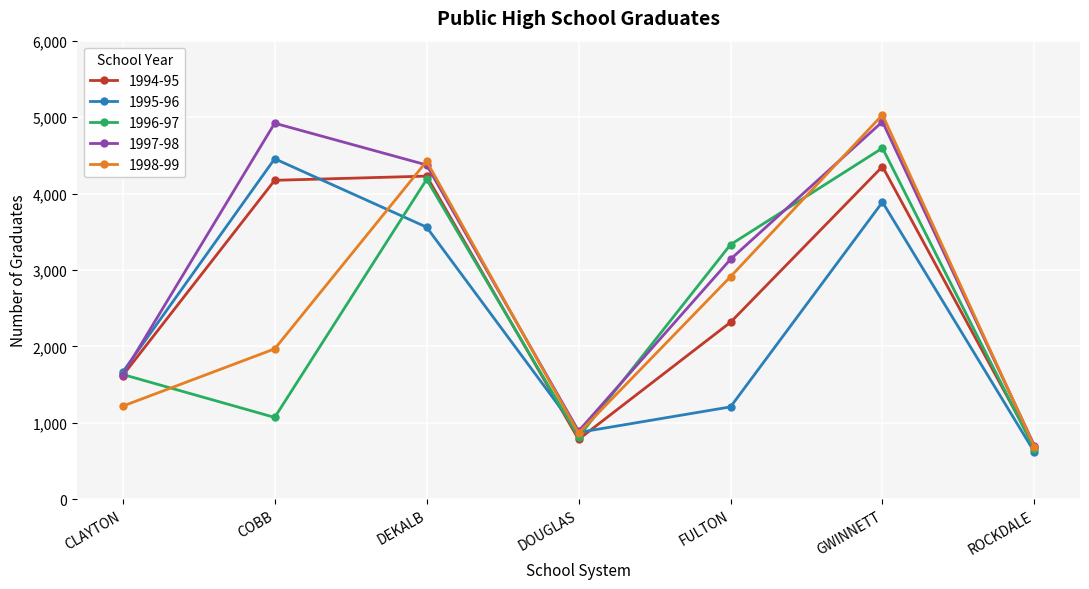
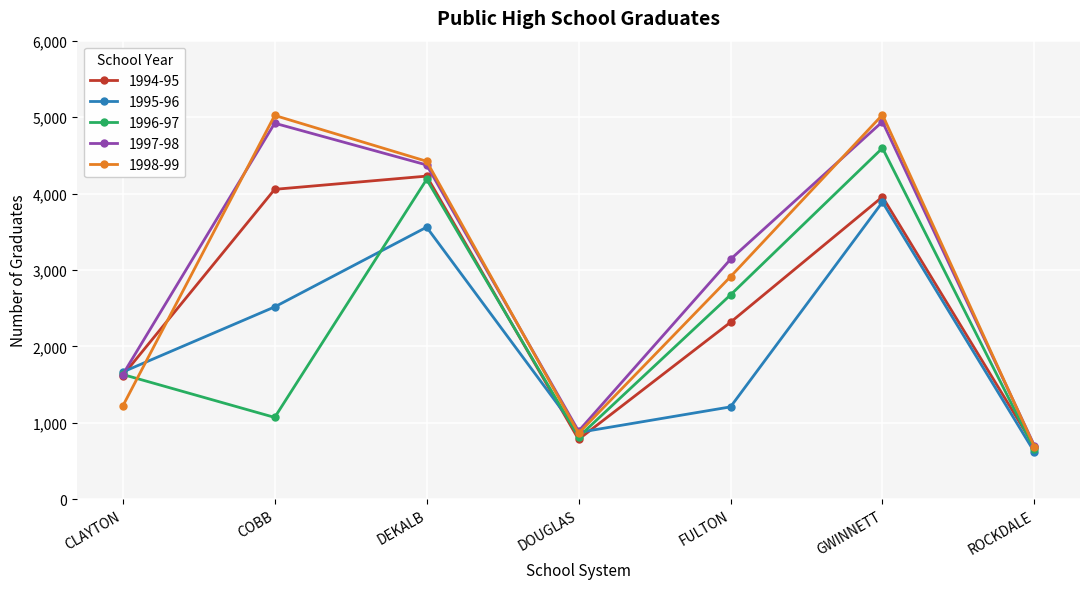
  {
    "1994-95": {
-     "COBB": "4,200",
+     "COBB": "4,100",
      "DEKALB": "4,200",
      "FULTON": "2,300",
-     "GWINNETT": "4,400"
+     "GWINNETT": "4,000"
    },
    "1995-96": {
-     "COBB": "4,500",
+     "COBB": "2,500",
      "DEKALB": "3,600",
      "FULTON": "1,200",
      "GWINNETT": "3,900",
      "ROCKDALE": "600"
    },
    "1996-97": {
      "COBB": "1,100",
      "DEKALB": "4,200",
-     "FULTON": "3,300",
+     "FULTON": "2,700",
      "GWINNETT": "4,600"
    },
    "1997-98": {
      "COBB": "4,900",
      "DEKALB": "4,400",
      "FULTON": "3,100",
      "GWINNETT": "4,900"
    },
    "1998-99": {
      "CLAYTON": "1,200",
-     "COBB": "2,000",
+     "COBB": "5,000",
      "DEKALB": "4,400",
      "FULTON": "2,900",
      "GWINNETT": "5,000"
    }
  }
